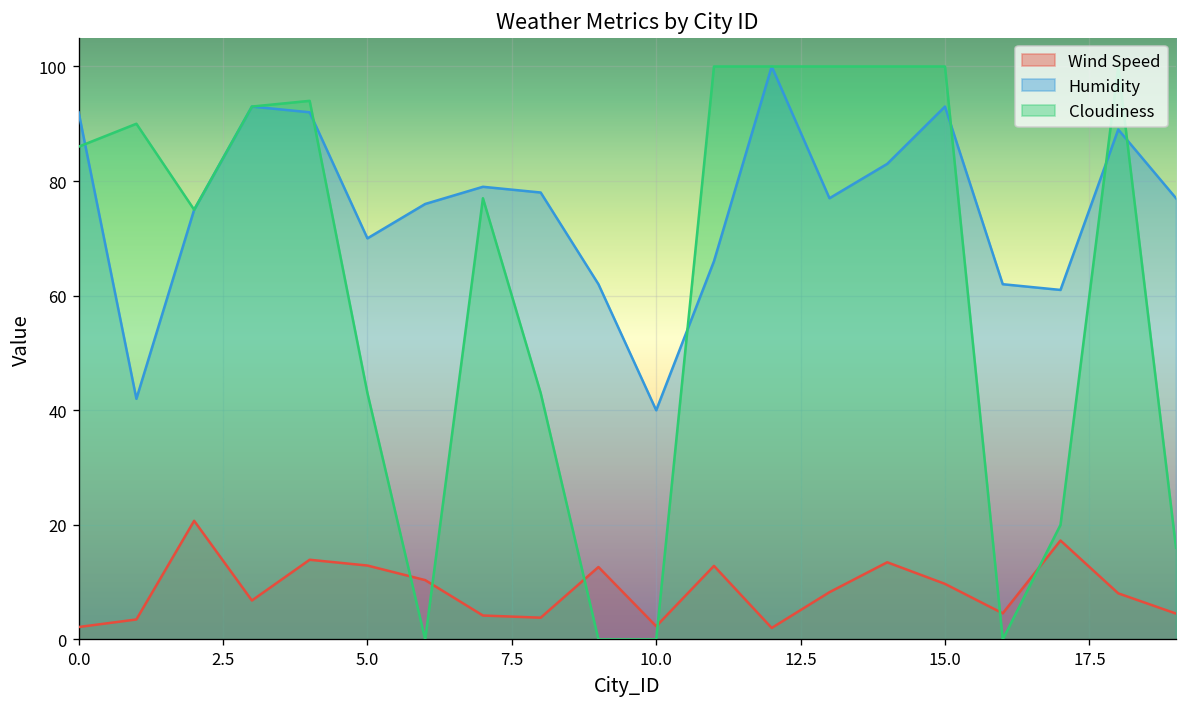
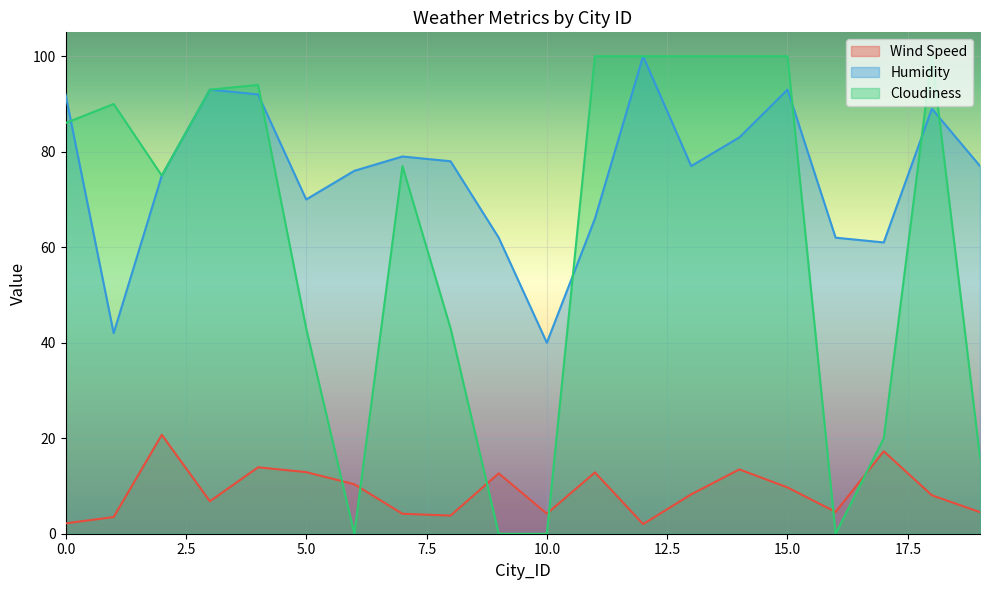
  {
    "Wind Speed": {
      "0.0": 2,
      "5.0": 13,
-     "10.0": 2,
+     "10.0": 4,
      "15.0": 10
    },
    "Humidity": {
      "0.0": 92,
      "5.0": 70,
      "10.0": 40,
      "15.0": 93
    },
    "Cloudiness": {
      "0.0": 86,
      "5.0": 43,
      "10.0": 0,
      "15.0": 100
    }
  }
